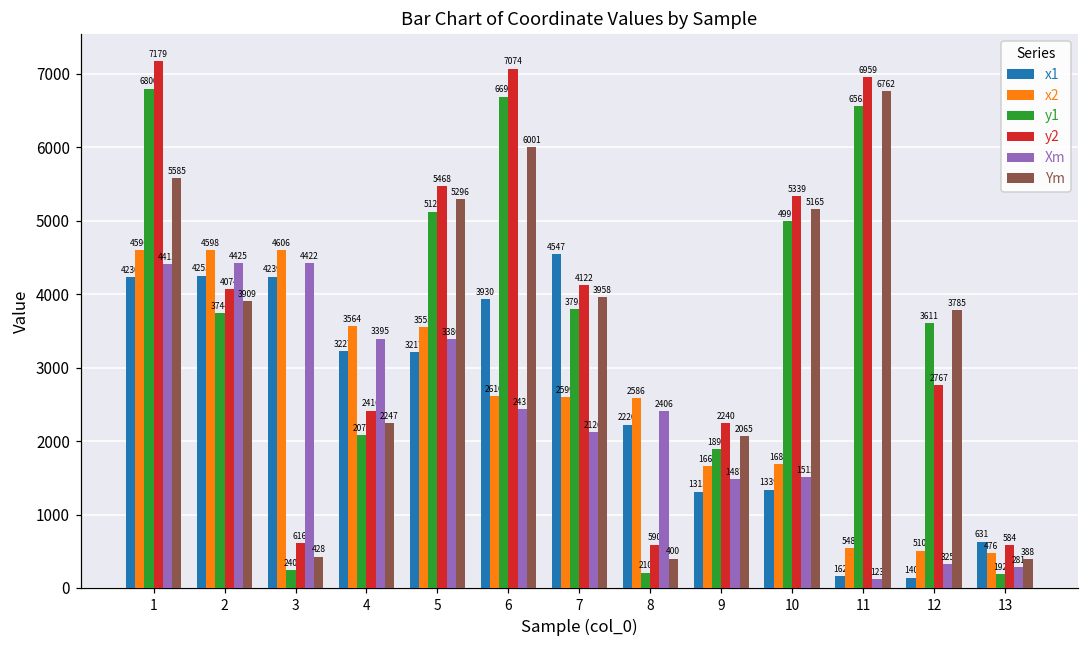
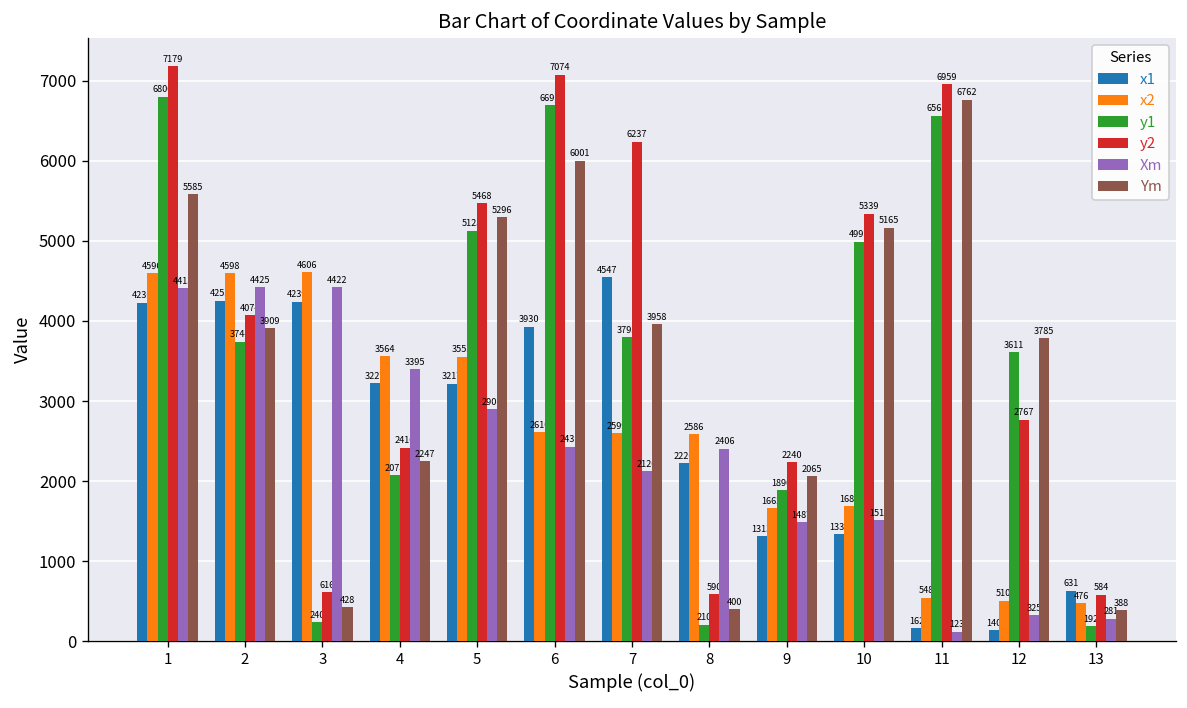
  {
    "x1": {
      "1": 4230,
      "2": 4253,
      "3": 4239,
      "4": 3227,
      "5": 3217,
      "6": 3930,
      "7": 4547,
      "8": 2226,
      "9": 1313,
      "10": 1339,
      "11": 162,
      "12": 140,
      "13": 631
    },
    "x2": {
      "1": 4596,
      "2": 4598,
      "3": 4606,
      "4": 3564,
      "5": 3555,
      "6": 2610,
      "7": 2599,
      "8": 2586,
      "9": 1662,
      "10": 1685,
      "11": 548,
      "12": 510,
      "13": 476
    },
    "y1": {
      "1": 6800,
      "2": 3744,
      "3": 240,
      "4": 2078,
      "5": 5125,
      "6": 6691,
      "7": 3795,
      "8": 210,
      "9": 1890,
      "10": 4991,
      "11": 6565,
      "12": 3611,
      "13": 192
    },
    "y2": {
      "1": 7179,
      "2": 4074,
      "3": 616,
      "4": 2416,
      "5": 5468,
      "6": 7074,
-     "7": 4122,
+     "7": 6237,
      "8": 590,
      "9": 2240,
      "10": 5339,
      "11": 6959,
      "12": 2767,
      "13": 584
    },
    "Xm": {
      "1": 4413,
      "2": 4425,
      "3": 4422,
      "4": 3395,
-     "5": 3386,
+     "5": 2900,
      "6": 2431,
      "7": 2126,
      "8": 2406,
      "9": 1487,
      "10": 1512,
      "11": 123,
      "12": 325,
      "13": 281
    },
    "Ym": {
      "1": 5585,
      "2": 3909,
      "3": 428,
      "4": 2247,
      "5": 5296,
      "6": 6001,
      "7": 3958,
      "8": 400,
      "9": 2065,
      "10": 5165,
      "11": 6762,
      "12": 3785,
      "13": 388
    }
  }
